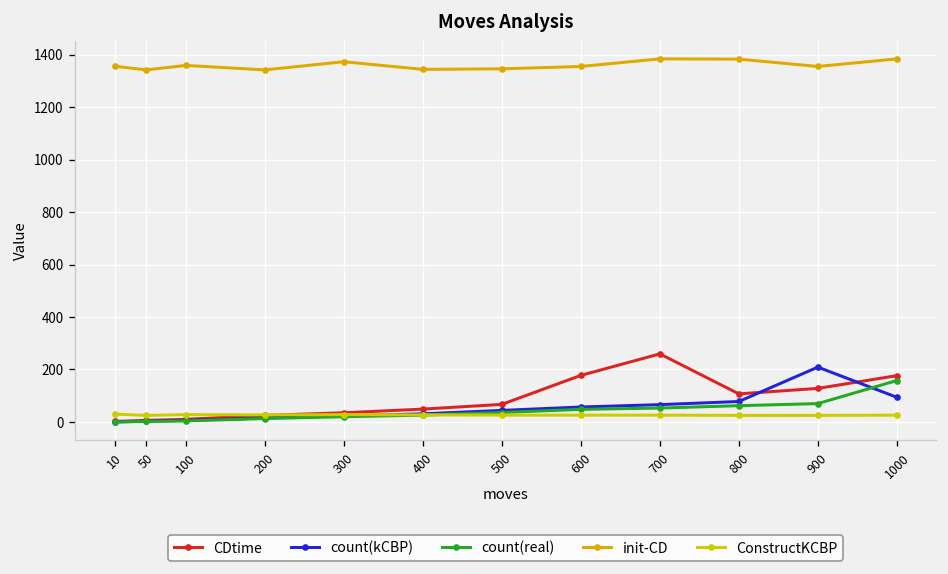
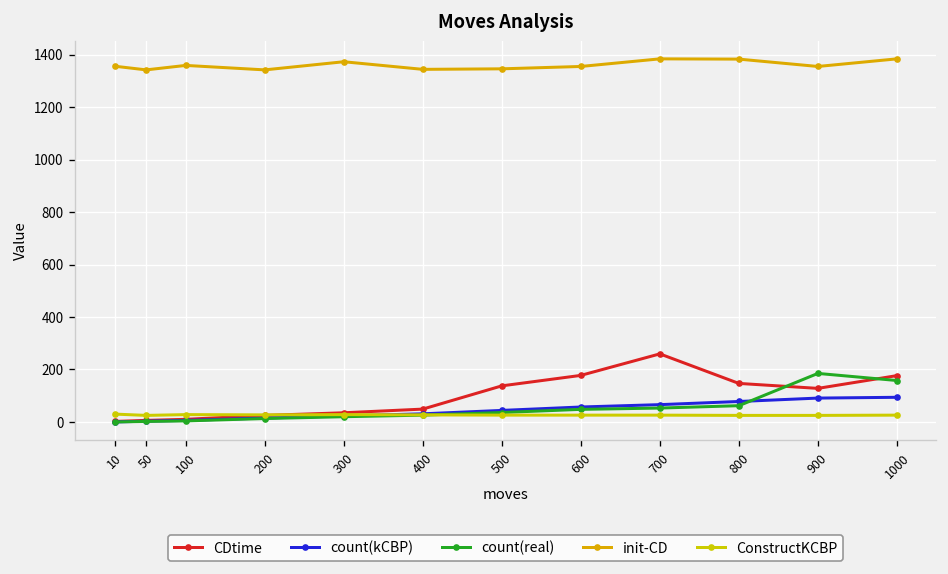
  {
    "CDtime": {
      "400": 50,
-     "500": 70,
+     "500": 140,
      "600": 180,
      "700": 260,
-     "800": 110,
+     "800": 150,
      "900": 130,
      "1000": 180
    },
    "count(kCBP)": {
      "700": 70,
      "800": 80,
-     "900": 210,
+     "900": 90,
      "1000": 90
    },
    "count(real)": {
      "700": 50,
      "800": 60,
-     "900": 70,
+     "900": 190,
      "1000": 160
    }
  }
